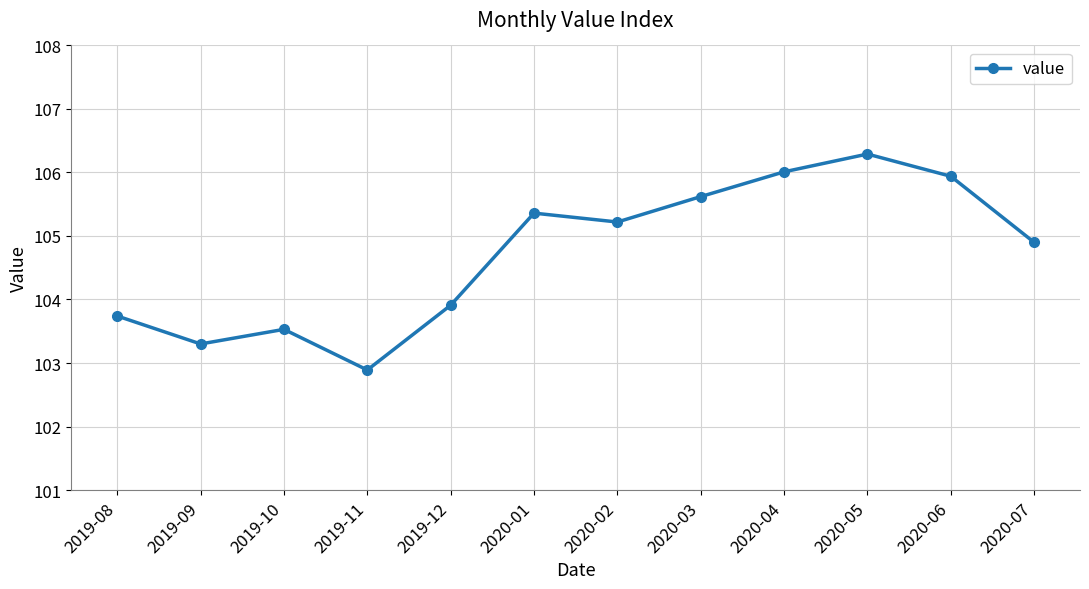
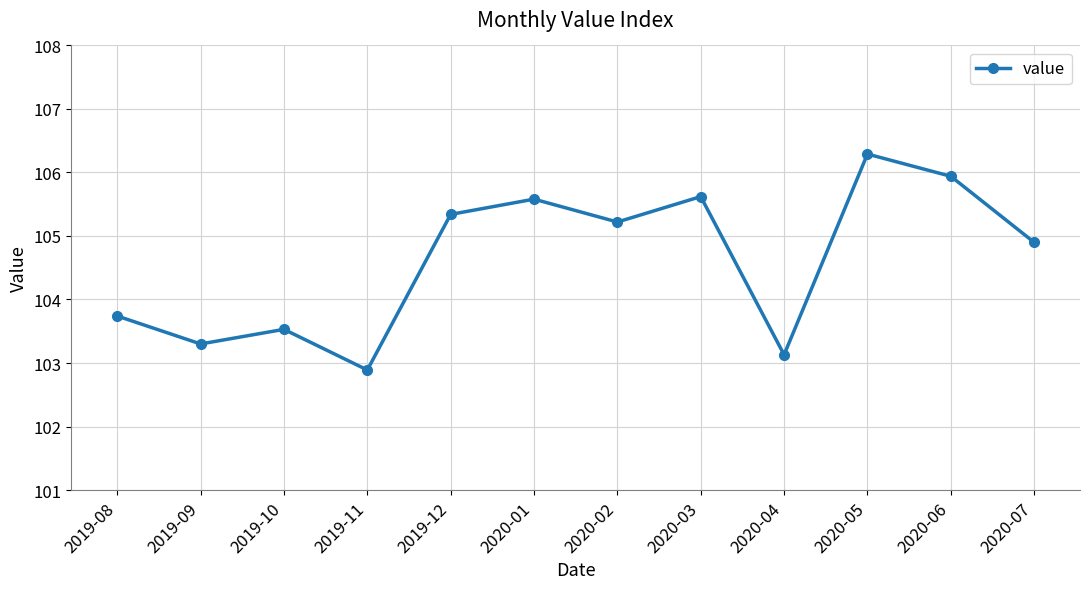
  {
    "2019-08": 103.7,
    "2019-09": 103.3,
    "2019-10": 103.5,
    "2019-11": 102.9,
-   "2019-12": 103.9,
-   "2020-01": 105.4,
+   "2019-12": 105.3,
+   "2020-01": 105.6,
    "2020-02": 105.2,
    "2020-03": 105.6,
-   "2020-04": 106.0,
+   "2020-04": 103.1,
    "2020-05": 106.3,
    "2020-06": 105.9,
    "2020-07": 104.9
  }
